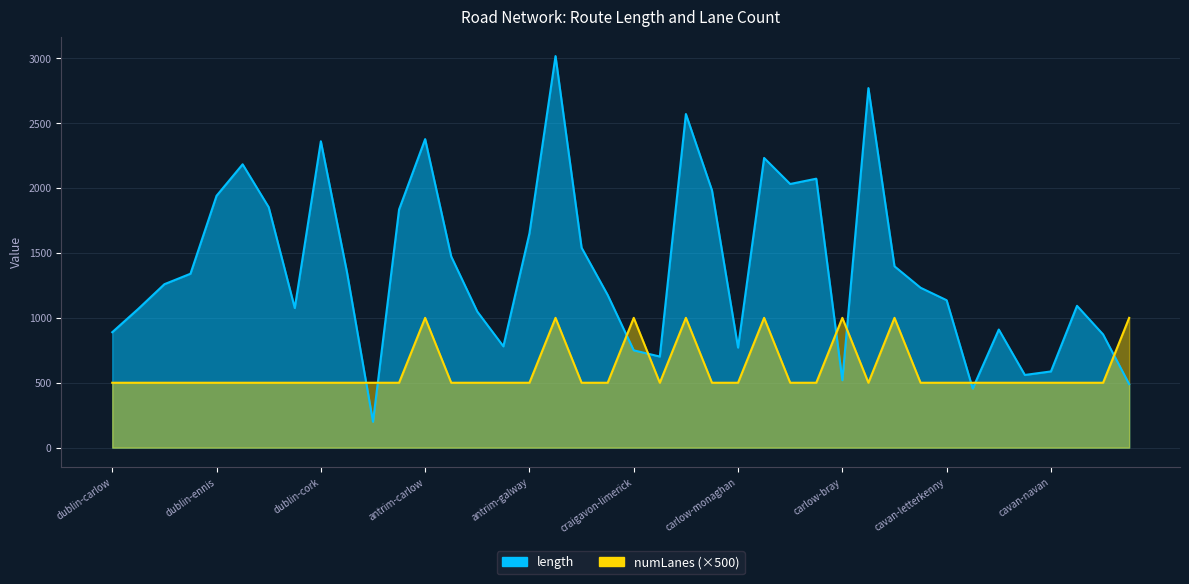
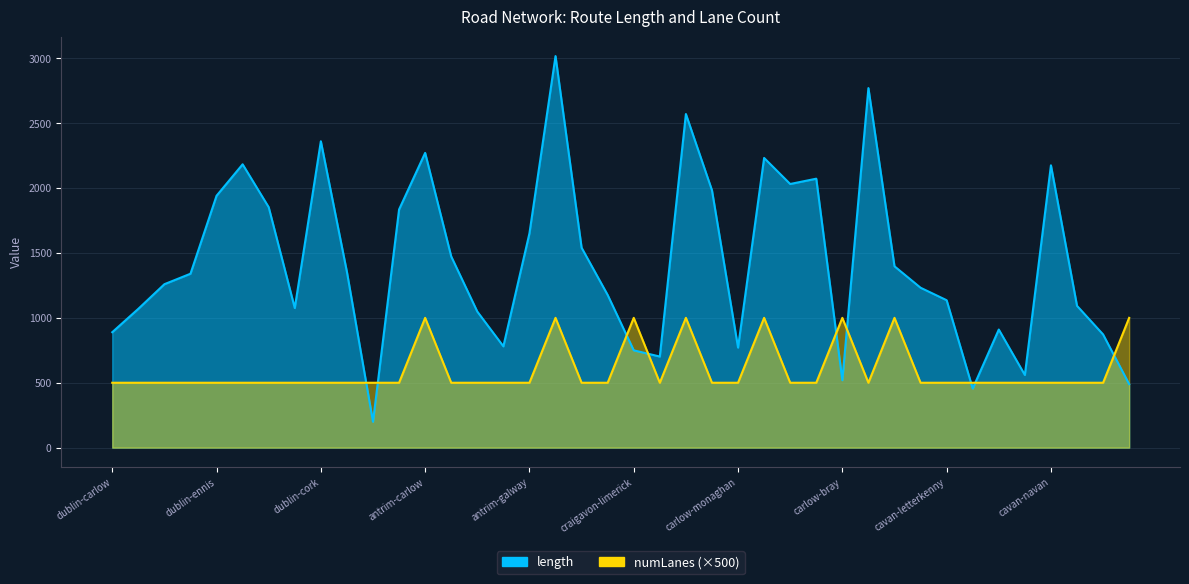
  {
    "length": {
      "dublin-carlow": 890,
      "dublin-ennis": 1940,
      "dublin-cork": 2360,
-     "antrim-carlow": 2380,
+     "antrim-carlow": 2270,
      "antrim-galway": 1650,
      "craigavon-limerick": 750,
      "carlow-monaghan": 770,
      "carlow-bray": 520,
      "cavan-letterkenny": 1140,
-     "cavan-navan": 590
+     "cavan-navan": 2180
    },
    "numLanes (×500)": {
      "dublin-carlow": 500,
      "dublin-ennis": 500,
      "dublin-cork": 500,
      "antrim-carlow": 1000,
      "antrim-galway": 500,
      "craigavon-limerick": 1000,
      "carlow-monaghan": 500,
      "carlow-bray": 1000,
      "cavan-letterkenny": 500,
      "cavan-navan": 500
    }
  }
